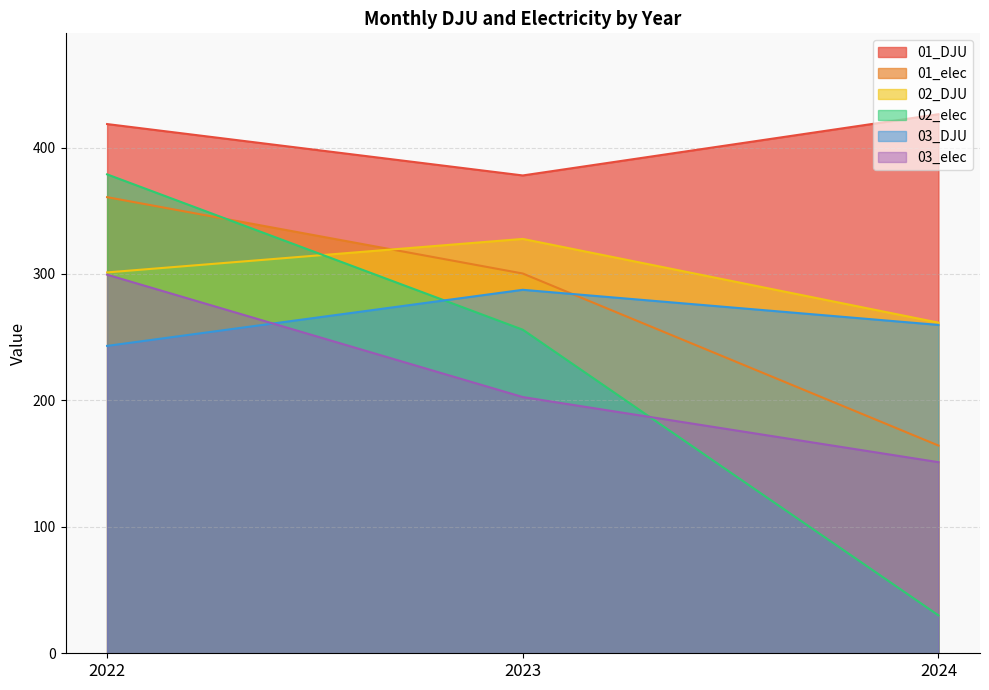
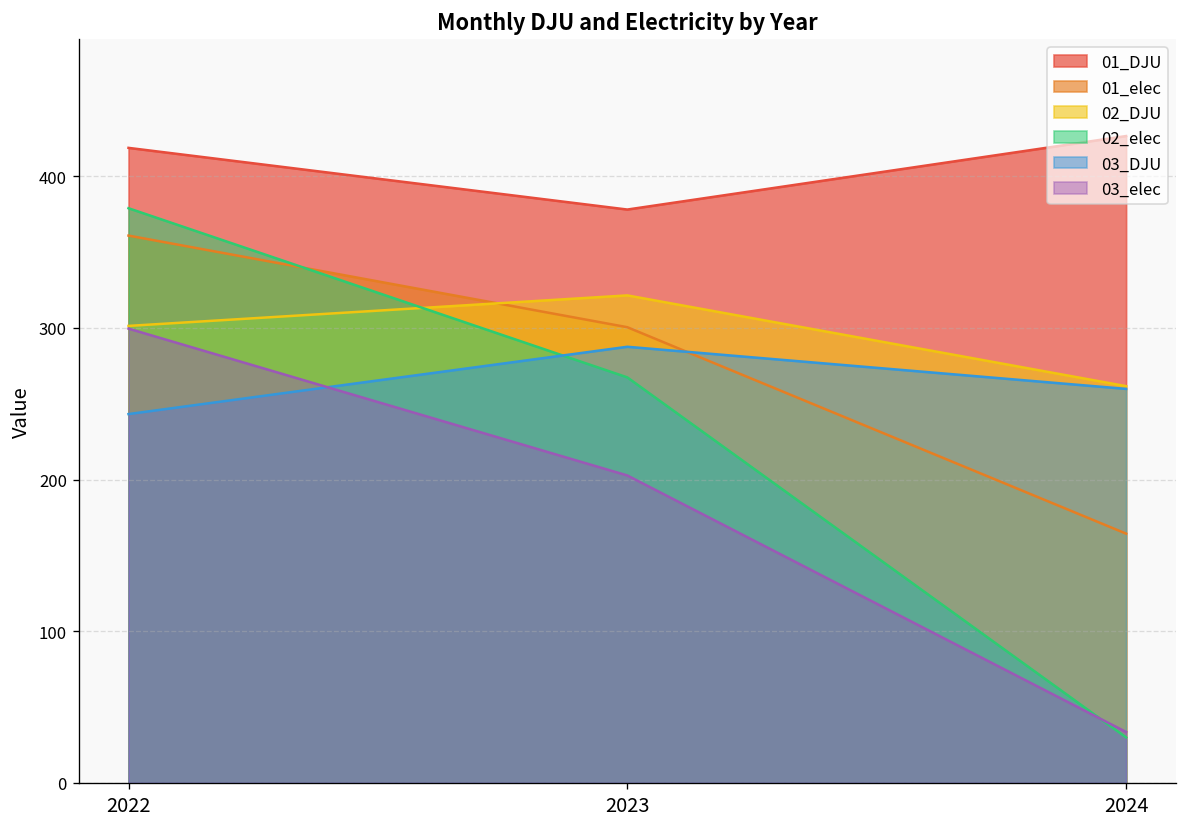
  {
    "02_DJU": {
-     "2023": 328
+     "2023": 321
    },
    "02_elec": {
      "2022": 379,
-     "2023": 256,
+     "2023": 267,
      "2024": 30
    },
    "03_DJU": {
      "2022": 243,
      "2023": 287
    },
    "03_elec": {
      "2023": 203,
-     "2024": 151
+     "2024": 34
    }
  }
